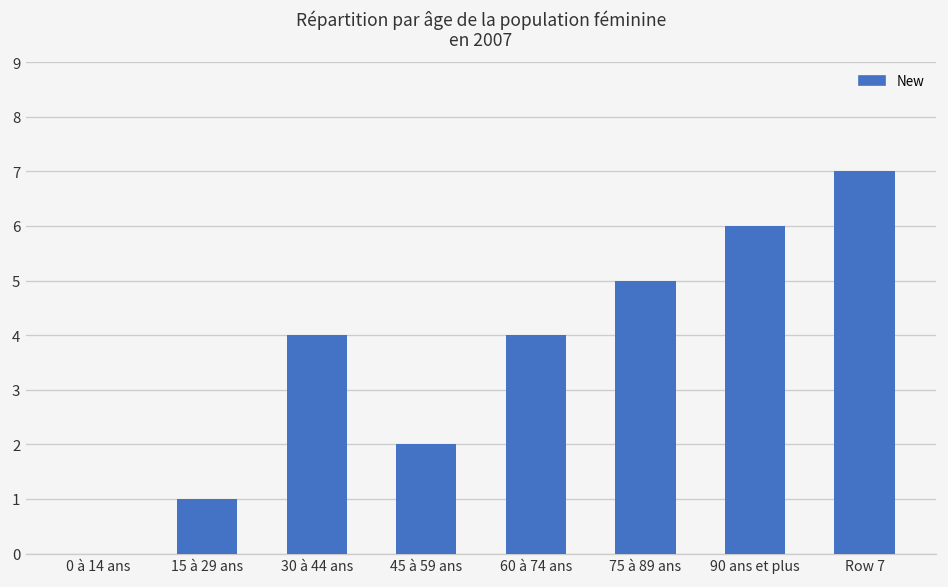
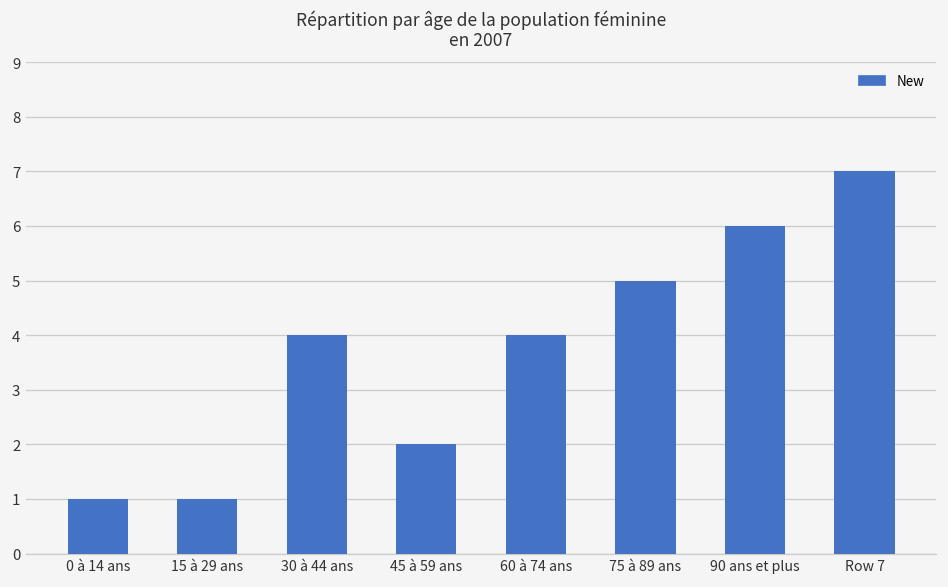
  {
-   "0 à 14 ans": 0,
+   "0 à 14 ans": 1,
    "15 à 29 ans": 1,
    "30 à 44 ans": 4,
    "45 à 59 ans": 2,
    "60 à 74 ans": 4,
    "75 à 89 ans": 5,
    "90 ans et plus": 6,
    "Row 7": 7
  }
